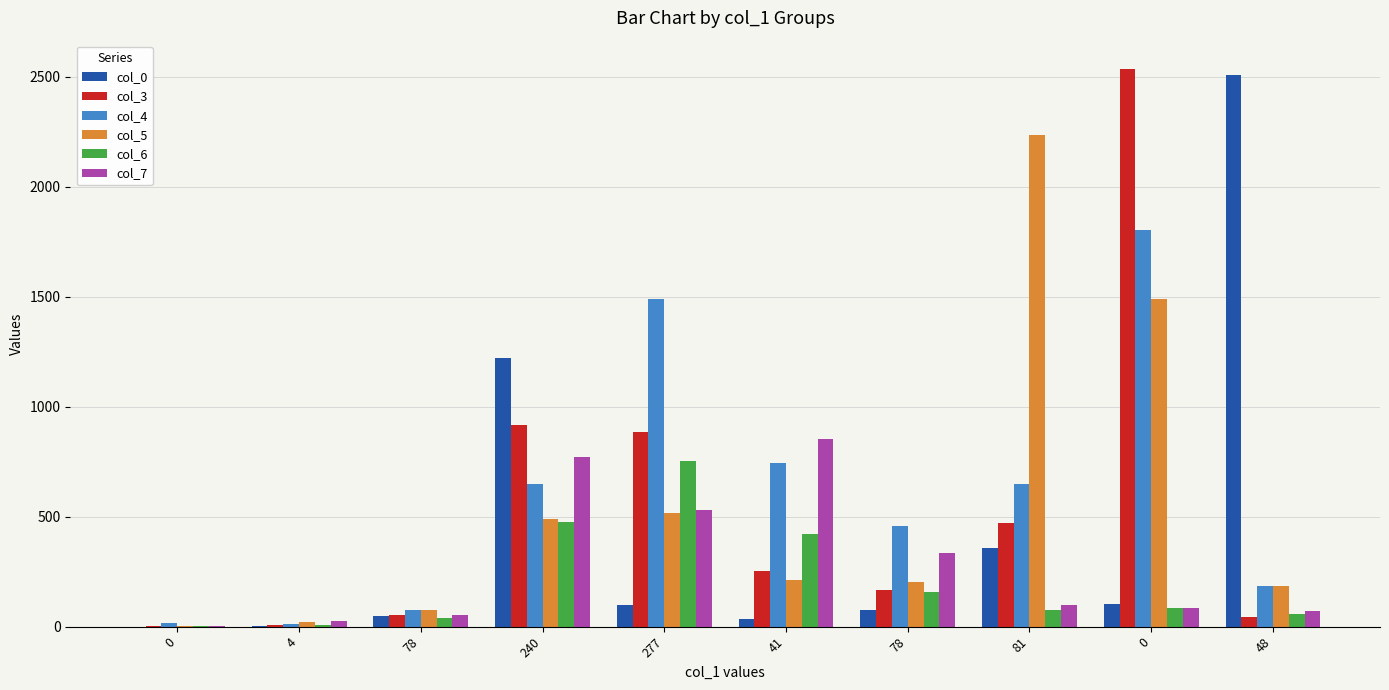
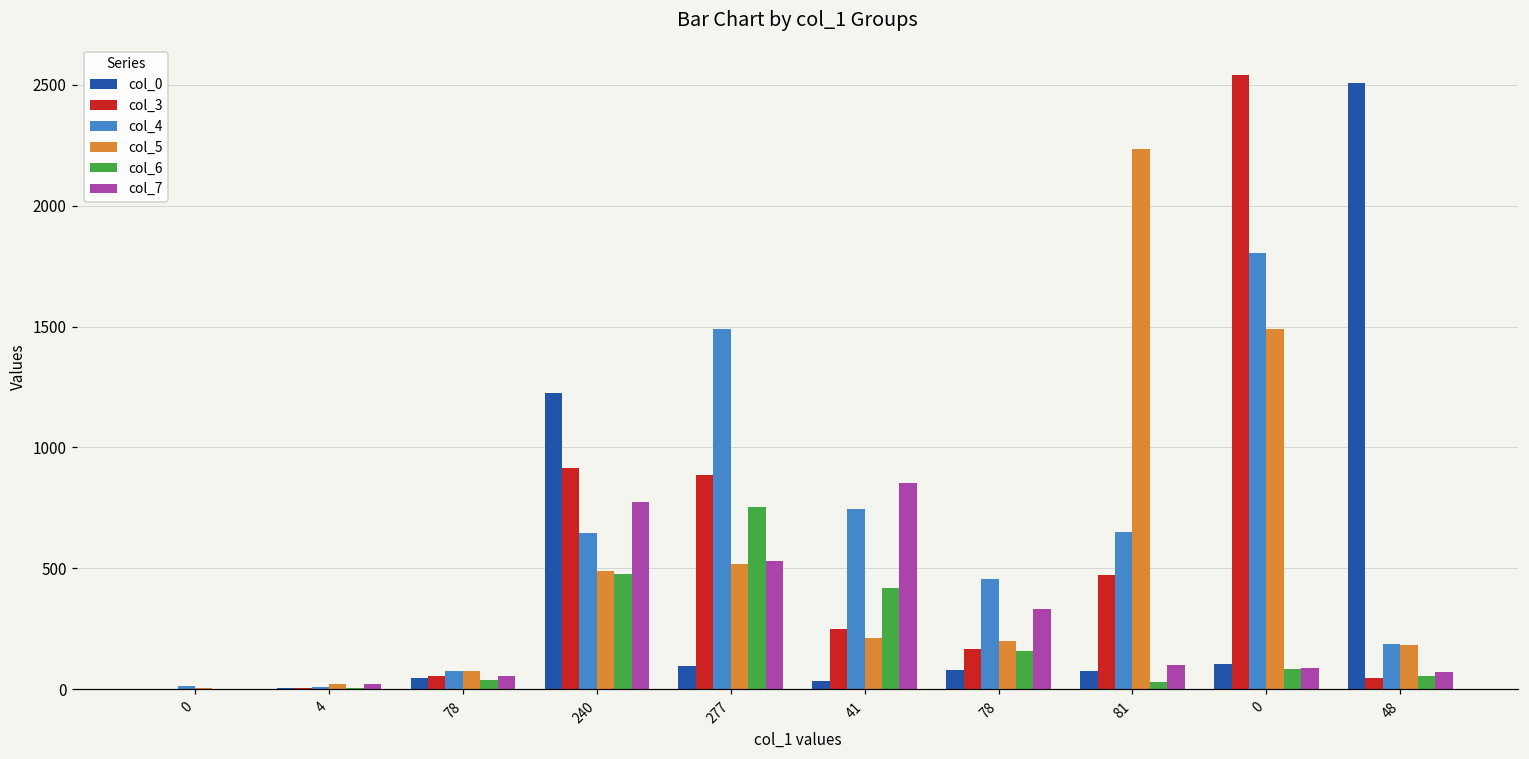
  {
    "col_0": {
      "240": 1220,
      "277": 100,
      "41": 30,
-     "81": 360,
+     "81": 80,
      "48": 2510
    },
    "col_3": {
      "240": 920,
      "277": 890,
      "41": 250,
      "81": 470,
      "48": 50
    },
    "col_4": {
      "240": 650,
      "277": 1490,
      "41": 750,
      "81": 650,
      "48": 190
    },
    "col_5": {
      "4": 20,
      "240": 490,
      "277": 520,
      "41": 210,
      "81": 2240,
      "48": 190
    },
    "col_6": {
      "240": 480,
      "277": 750,
      "41": 420,
-     "81": 80,
+     "81": 30,
      "48": 60
    },
    "col_7": {
      "4": 20,
      "240": 770,
      "277": 530,
      "41": 850,
      "81": 100,
      "48": 70
    }
  }
